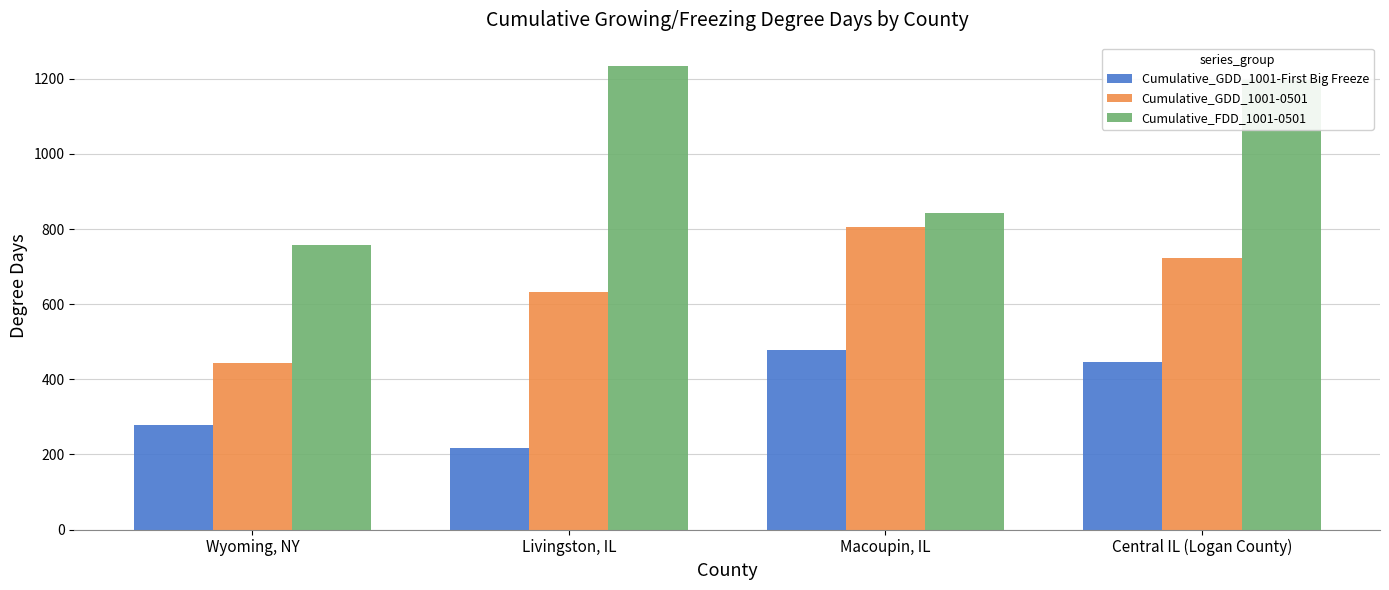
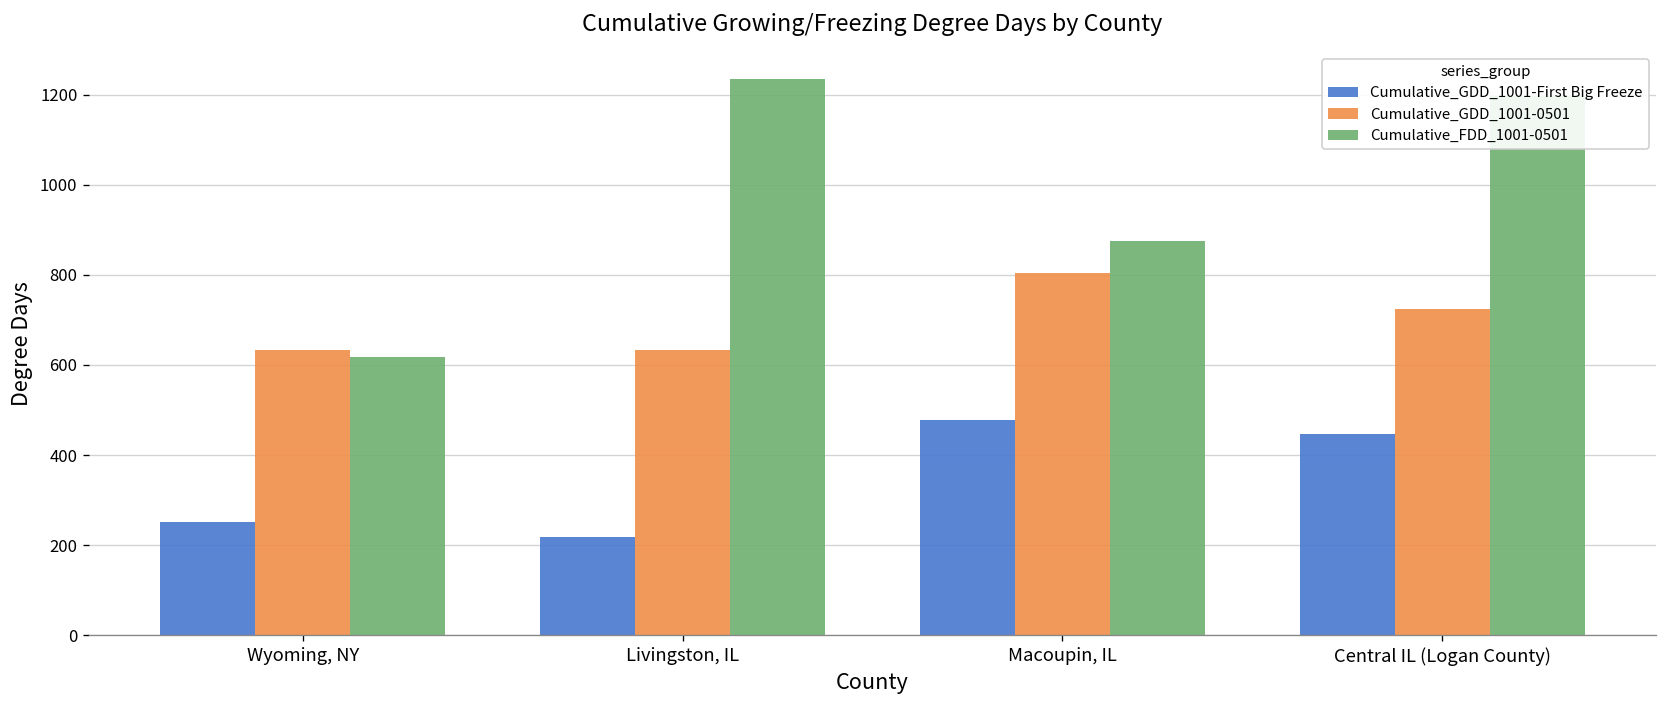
  {
    "Cumulative_GDD_1001-First Big Freeze": {
-     "Wyoming, NY": 280,
+     "Wyoming, NY": 250,
      "Livingston, IL": 220,
      "Macoupin, IL": 480,
      "Central IL (Logan County)": 450
    },
    "Cumulative_GDD_1001-0501": {
-     "Wyoming, NY": 440,
+     "Wyoming, NY": 630,
      "Livingston, IL": 630,
      "Macoupin, IL": 800,
      "Central IL (Logan County)": 720
    },
    "Cumulative_FDD_1001-0501": {
-     "Wyoming, NY": 760,
+     "Wyoming, NY": 620,
      "Livingston, IL": 1230,
-     "Macoupin, IL": 840
+     "Macoupin, IL": 870
    }
  }
